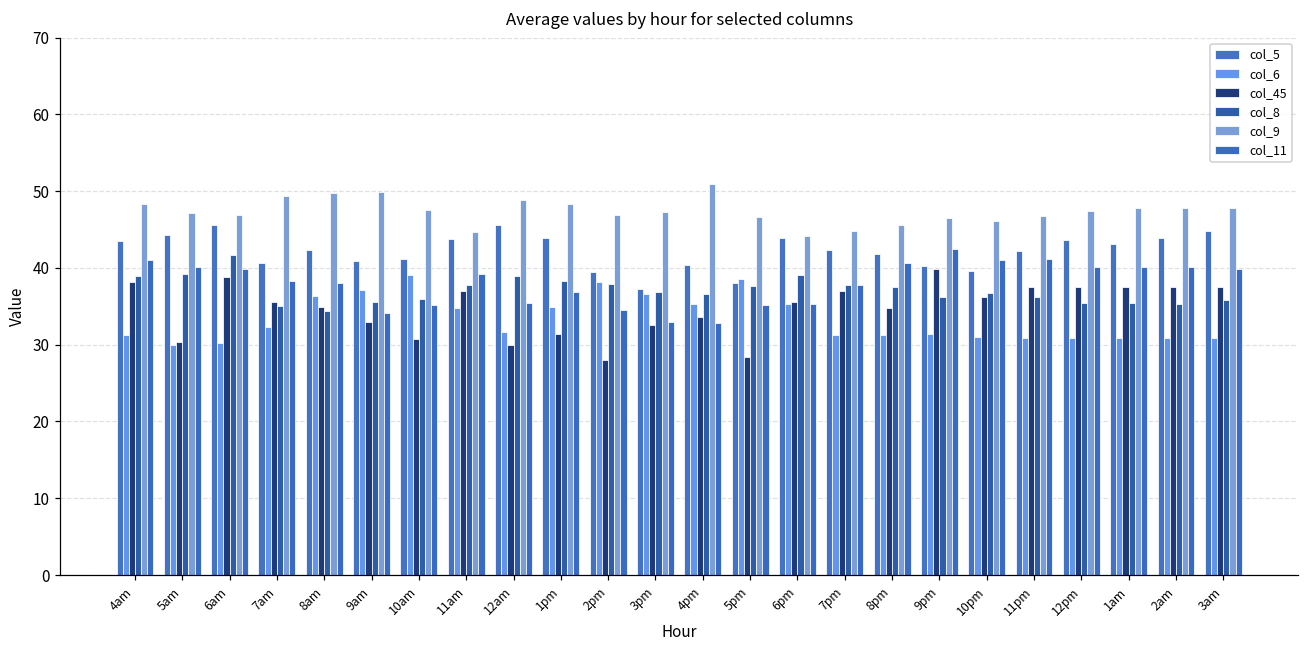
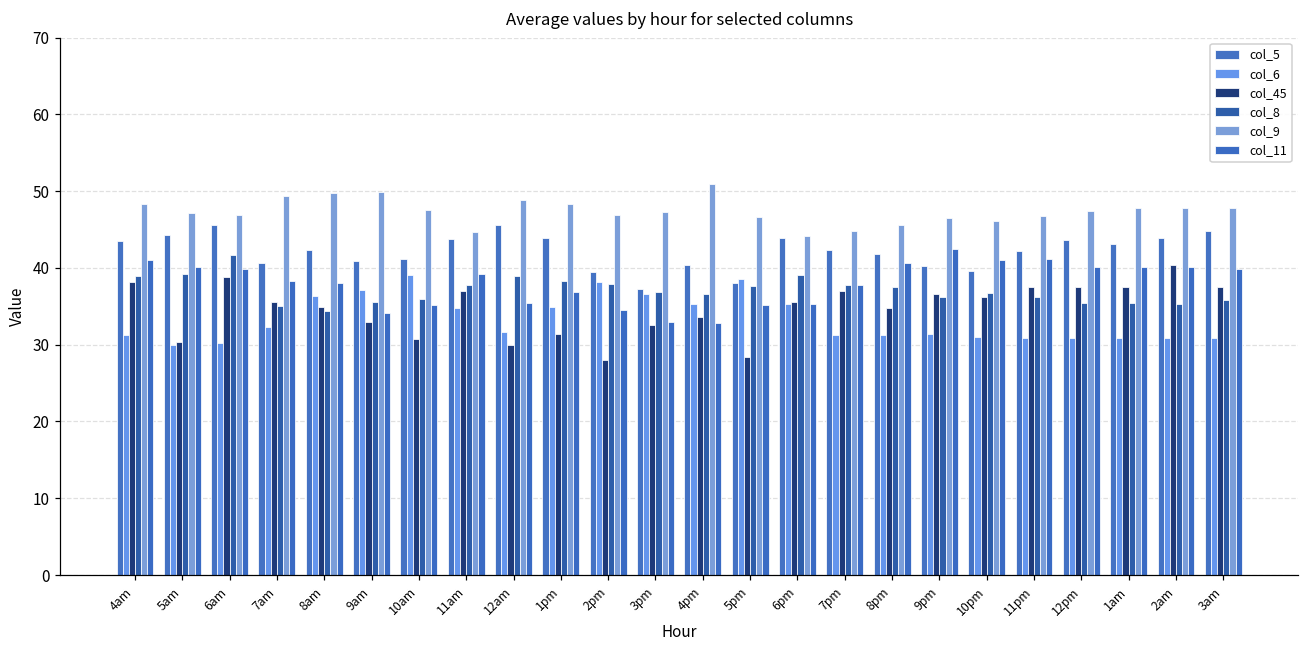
  {
    "col_45": {
      "4am": 38,
      "5am": 30,
      "6am": 39,
      "7am": 36,
      "8am": 35,
      "9am": 33,
      "10am": 31,
      "11am": 37,
      "12am": 30,
      "1pm": 31,
      "2pm": 28,
      "3pm": 33,
      "4pm": 34,
      "5pm": 28,
      "6pm": 35,
      "7pm": 37,
      "8pm": 35,
-     "9pm": 40,
+     "9pm": 37,
      "10pm": 36,
      "11pm": 37,
      "12pm": 37,
      "1am": 37,
-     "2am": 37,
+     "2am": 40,
      "3am": 37
    }
  }
